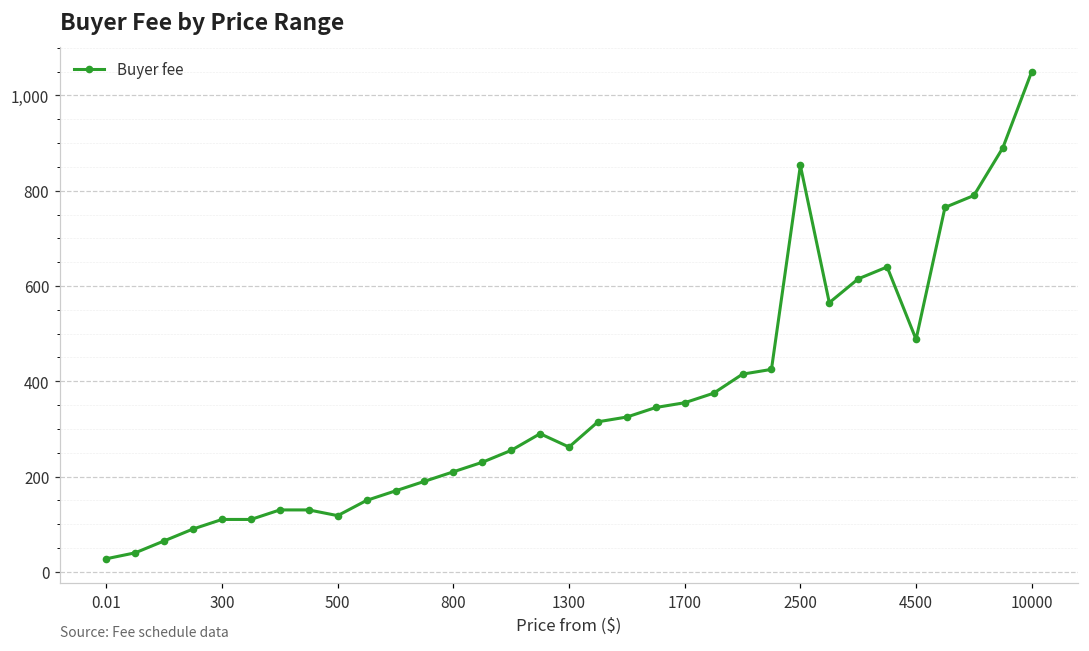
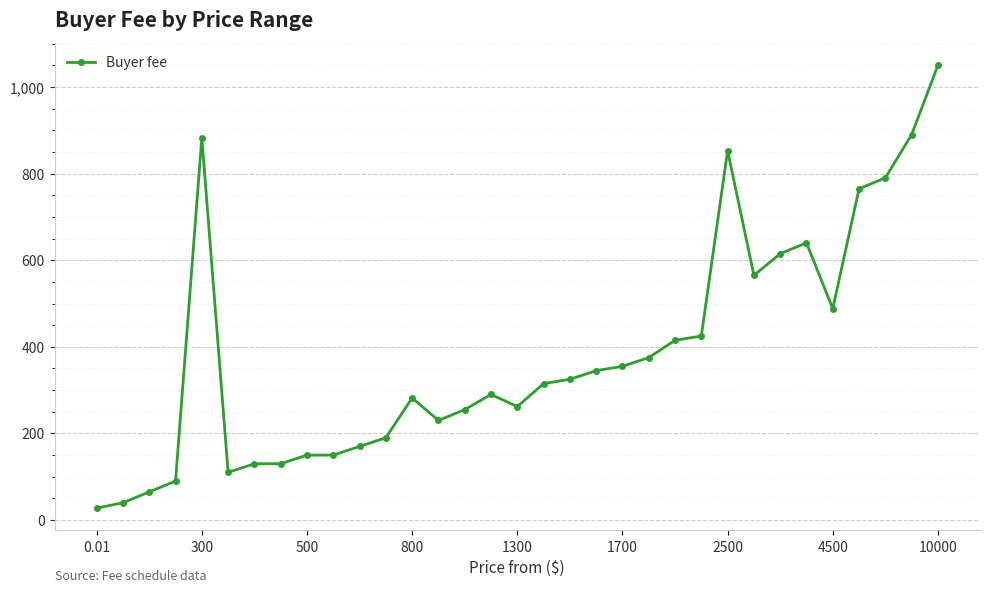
  {
    "0.01": "30",
-   "300": "110",
-   "500": "120",
-   "800": "210",
+   "300": "880",
+   "500": "150",
+   "800": "280",
    "1300": "260",
    "1700": "360",
    "2500": "850",
    "4500": "490",
    "10000": "1,050"
  }
